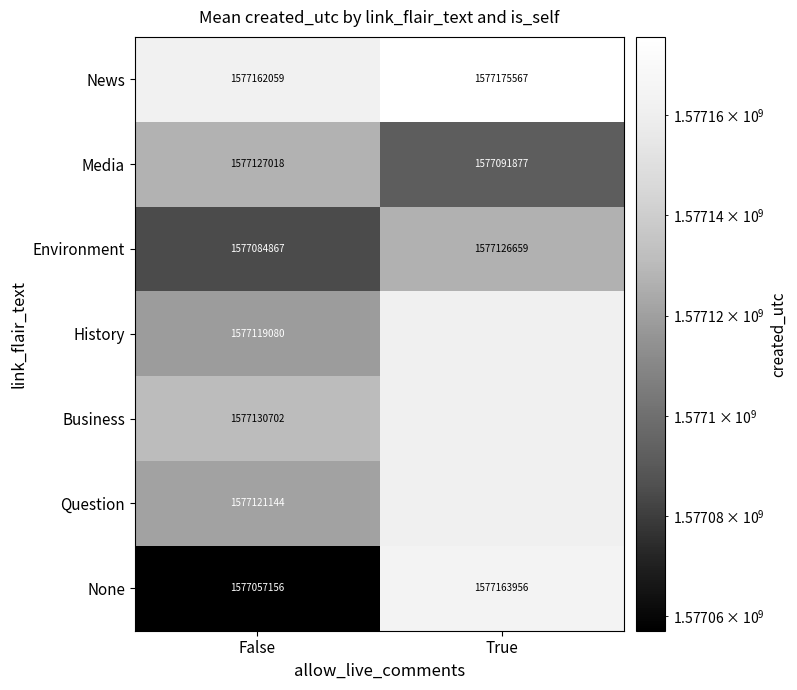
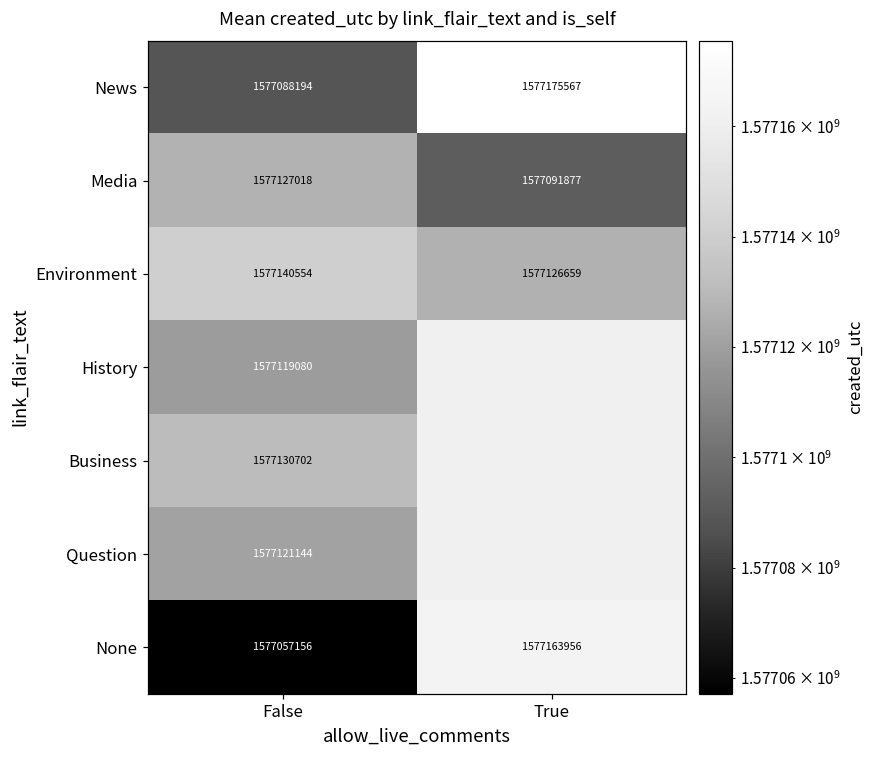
  {
    "News": {
-     "False": 1577162059,
+     "False": 1577088194,
      "True": 1577175567
    },
    "Media": {
      "False": 1577127018,
      "True": 1577091877
    },
    "Environment": {
-     "False": 1577084867,
+     "False": 1577140554,
      "True": 1577126659
    },
    "History": {
      "False": 1577119080
    },
    "Business": {
      "False": 1577130702
    },
    "Question": {
      "False": 1577121144
    },
    "None": {
      "False": 1577057156,
      "True": 1577163956
    }
  }
